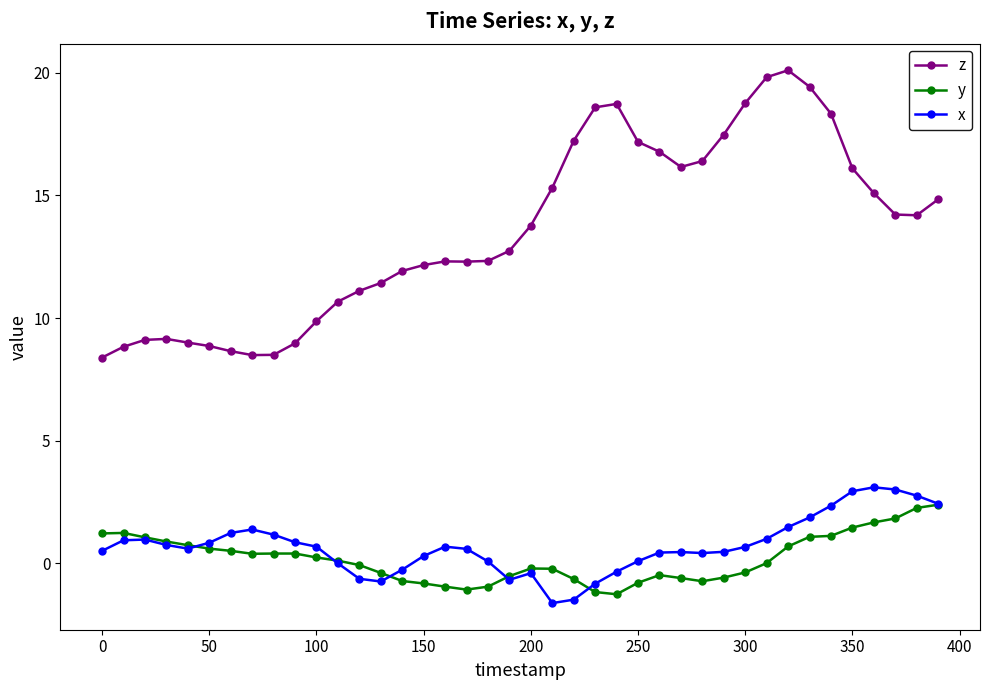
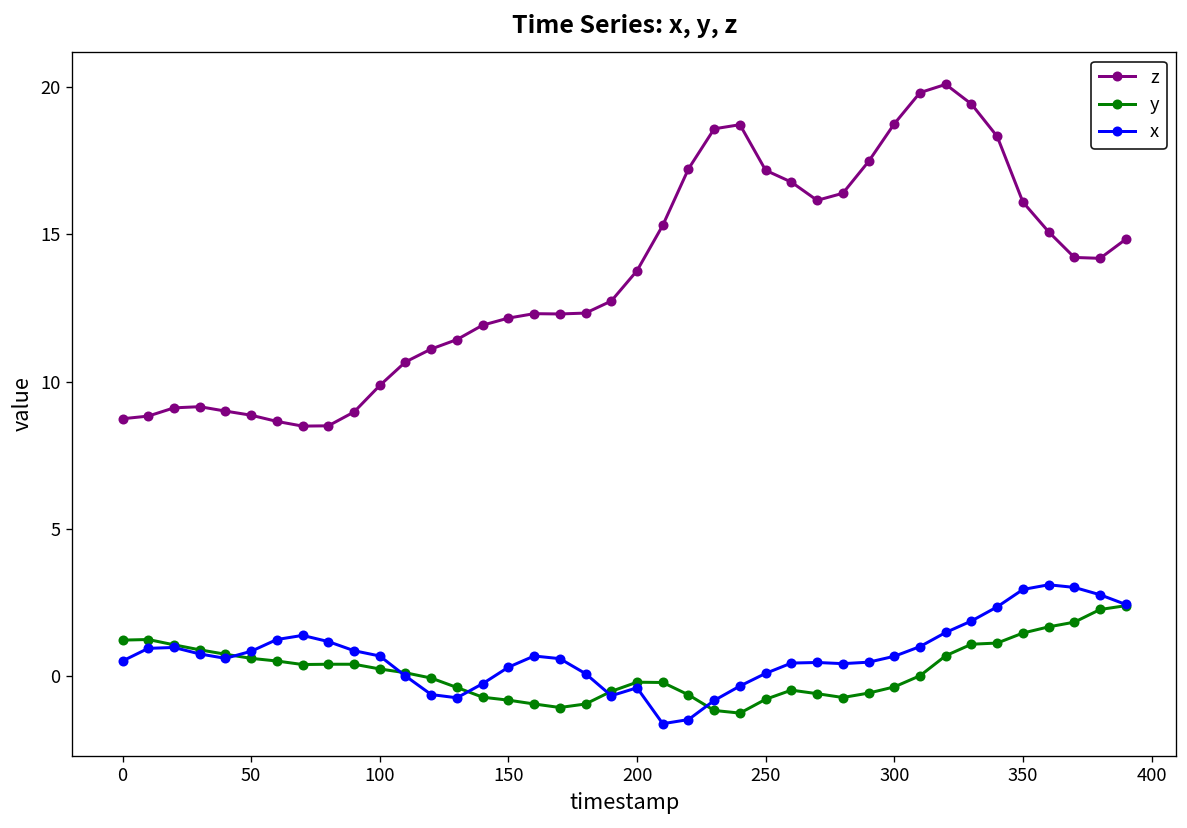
  {
    "z": {
-     "0": 8.4,
+     "0": 8.7,
      "50": 8.9,
      "100": 9.9,
      "150": 12.2,
      "200": 13.8,
      "250": 17.2,
      "300": 18.8,
      "350": 16.1
    },
    "y": {
      "0": 1.2,
      "50": 0.6,
      "100": 0.2,
      "150": -0.8,
      "200": -0.2,
      "250": -0.8,
      "300": -0.4,
      "350": 1.5
    },
    "x": {
      "0": 0.5,
      "50": 0.8,
      "100": 0.7,
      "150": 0.3,
      "200": -0.4,
      "250": 0.1,
      "300": 0.7,
      "350": 2.9
    }
  }
